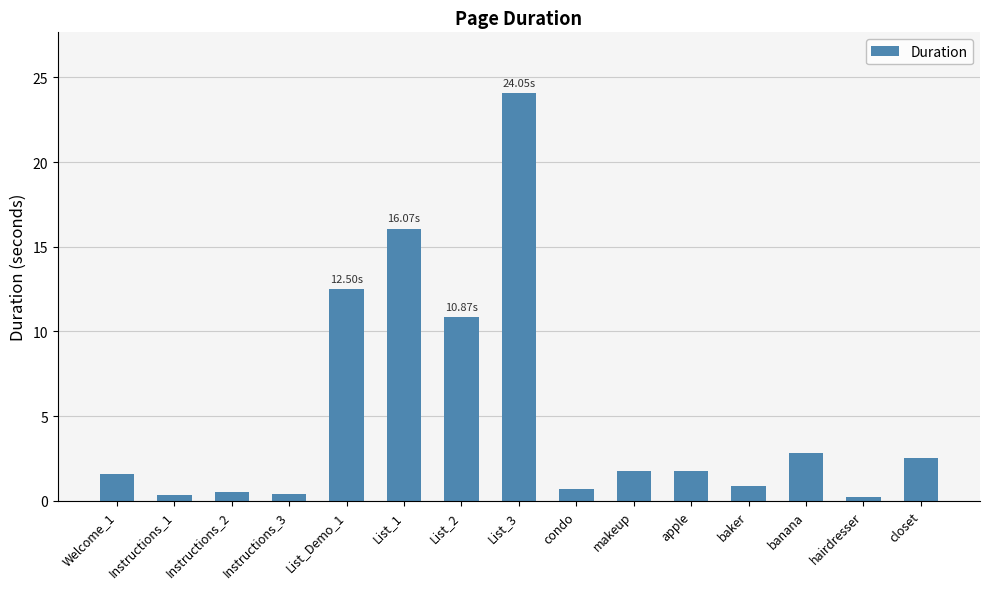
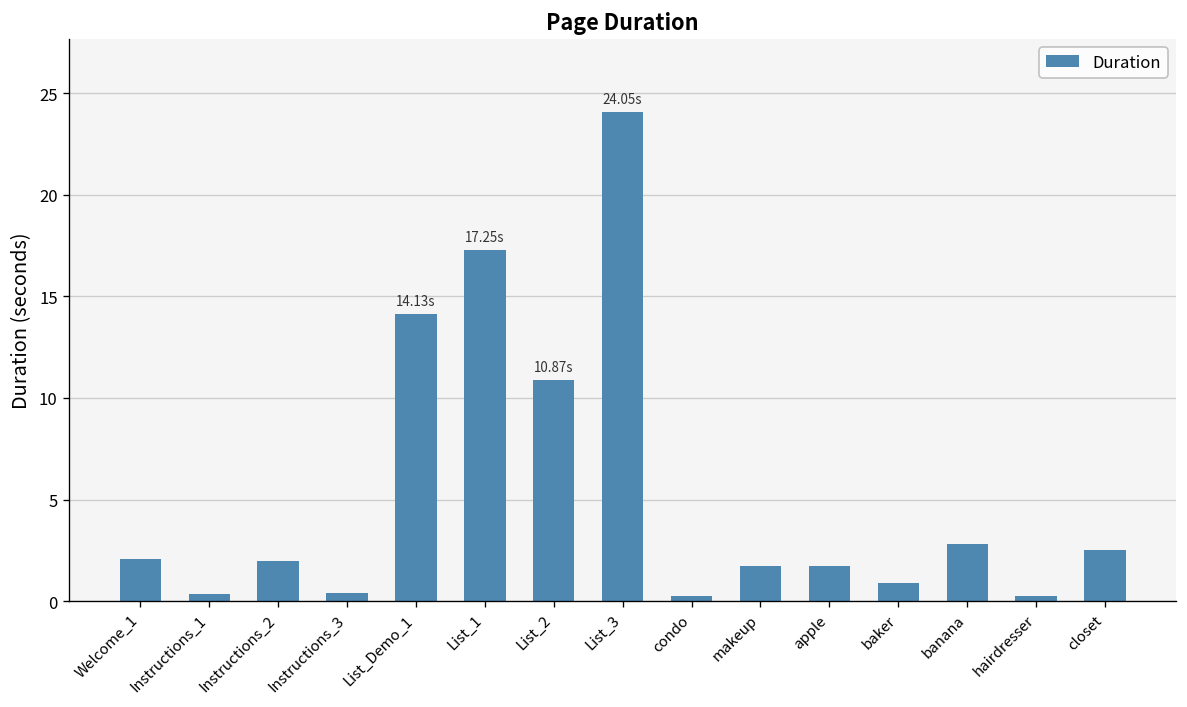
  {
-   "Welcome_1": "1.6",
-   "Instructions_2": "0.5",
-   "List_Demo_1": "12.50s",
-   "List_1": "16.07s",
+   "Welcome_1": "2.1",
+   "Instructions_2": "2.0",
+   "List_Demo_1": "14.13s",
+   "List_1": "17.25s",
    "List_2": "10.87s",
    "List_3": "24.05s",
-   "condo": "0.7"
+   "condo": "0.2"
  }
